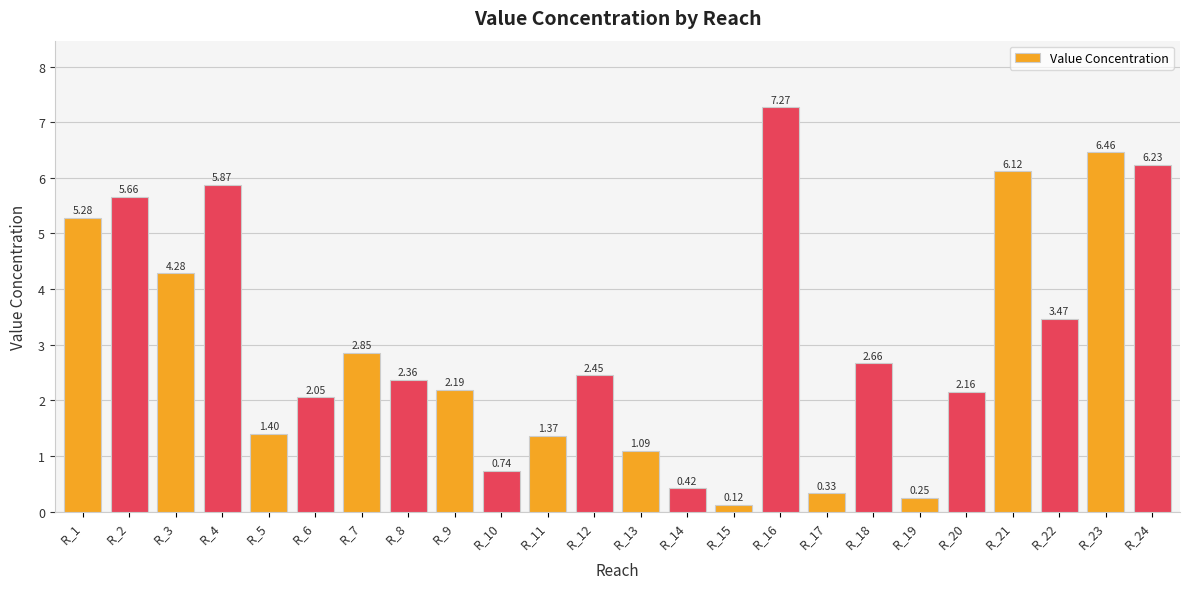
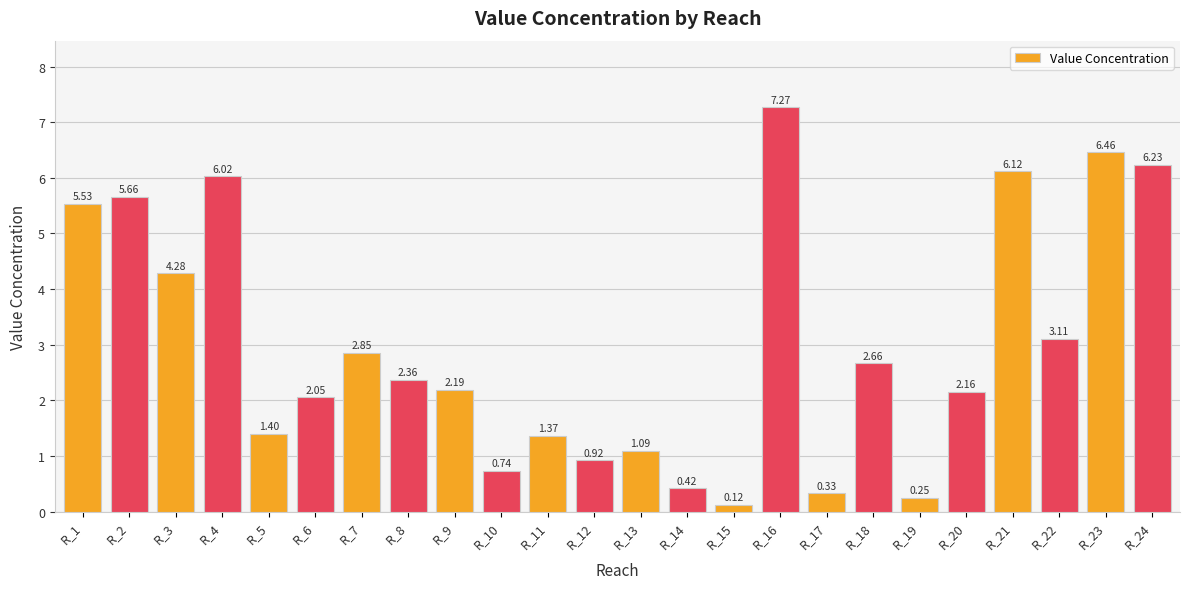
  {
-   "R_1": 5.28,
+   "R_1": 5.53,
    "R_2": 5.66,
    "R_3": 4.28,
-   "R_4": 5.87,
+   "R_4": 6.02,
    "R_5": 1.40,
    "R_6": 2.05,
    "R_7": 2.85,
    "R_8": 2.36,
    "R_9": 2.19,
    "R_10": 0.74,
    "R_11": 1.37,
-   "R_12": 2.45,
+   "R_12": 0.92,
    "R_13": 1.09,
    "R_14": 0.42,
    "R_15": 0.12,
    "R_16": 7.27,
    "R_17": 0.33,
    "R_18": 2.66,
    "R_19": 0.25,
    "R_20": 2.16,
    "R_21": 6.12,
-   "R_22": 3.47,
+   "R_22": 3.11,
    "R_23": 6.46,
    "R_24": 6.23
  }
